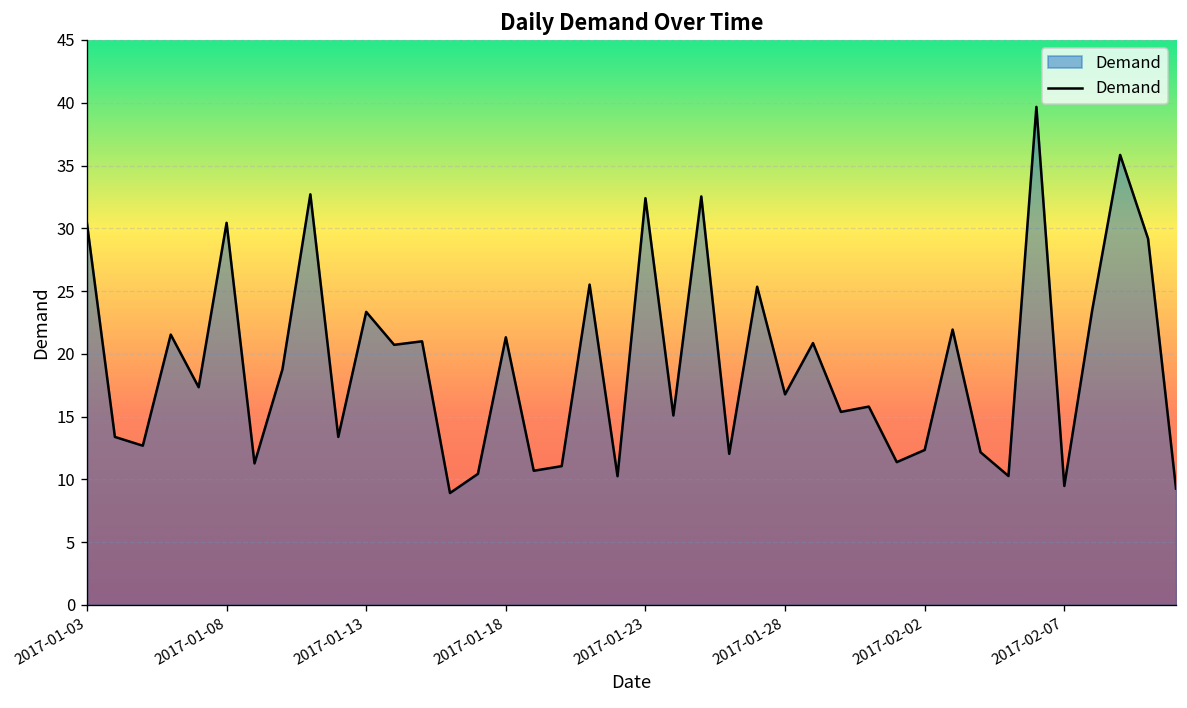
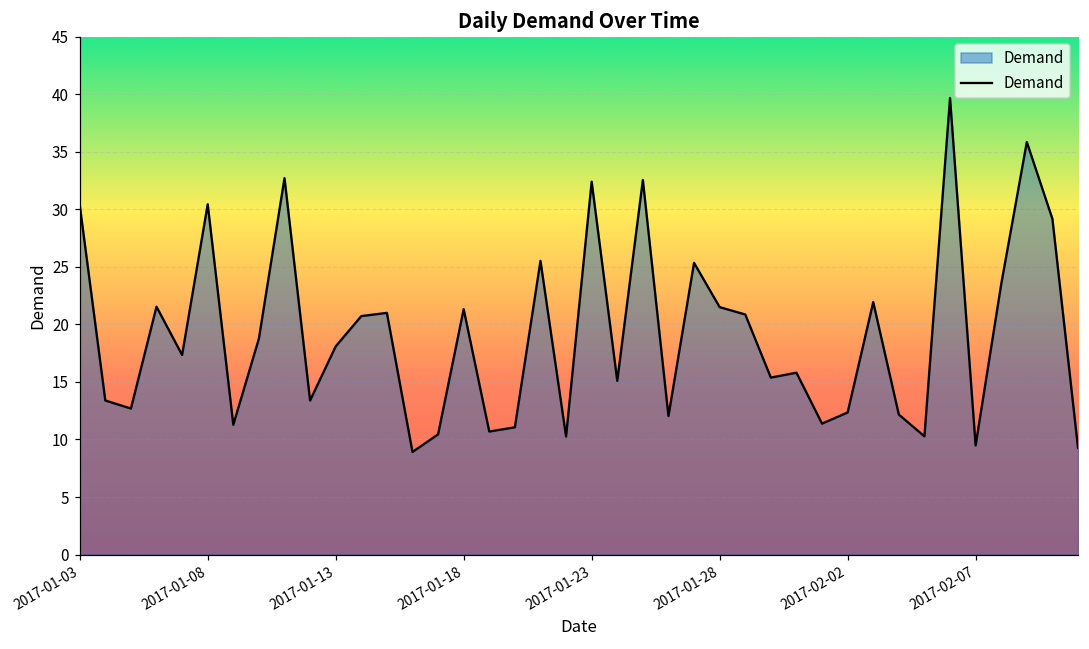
  {
    "2017-01-03": 30.4,
    "2017-01-08": 30.4,
-   "2017-01-13": 23.3,
+   "2017-01-13": 18.1,
    "2017-01-18": 21.3,
    "2017-01-23": 32.4,
-   "2017-01-28": 16.8,
+   "2017-01-28": 21.5,
    "2017-02-02": 12.3,
    "2017-02-07": 9.5
  }
